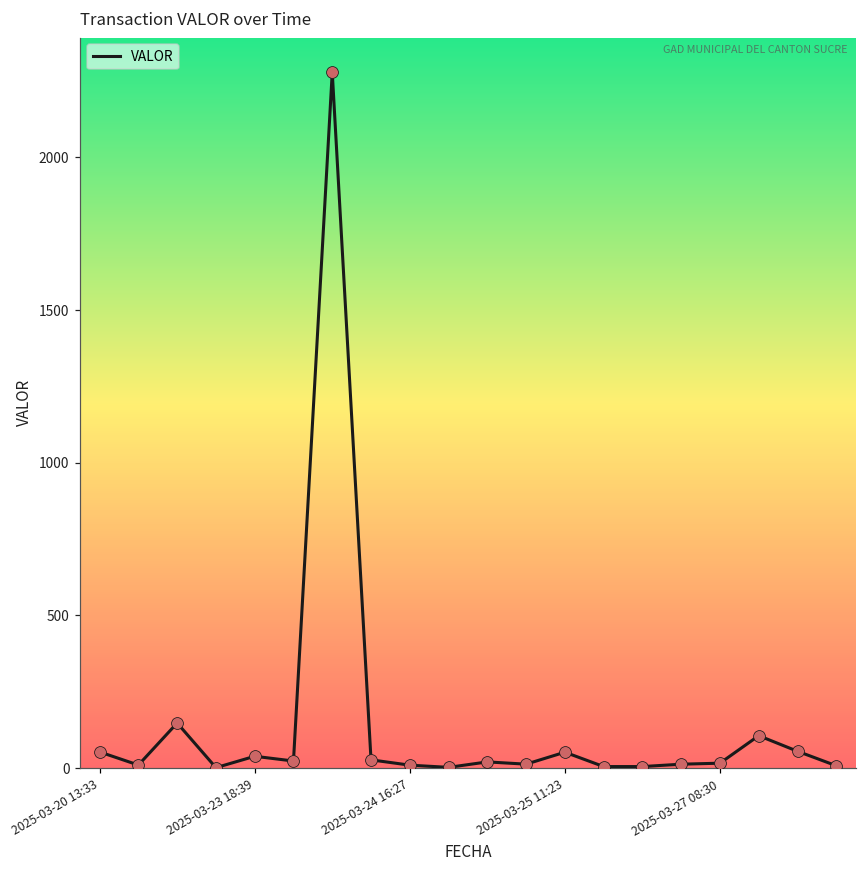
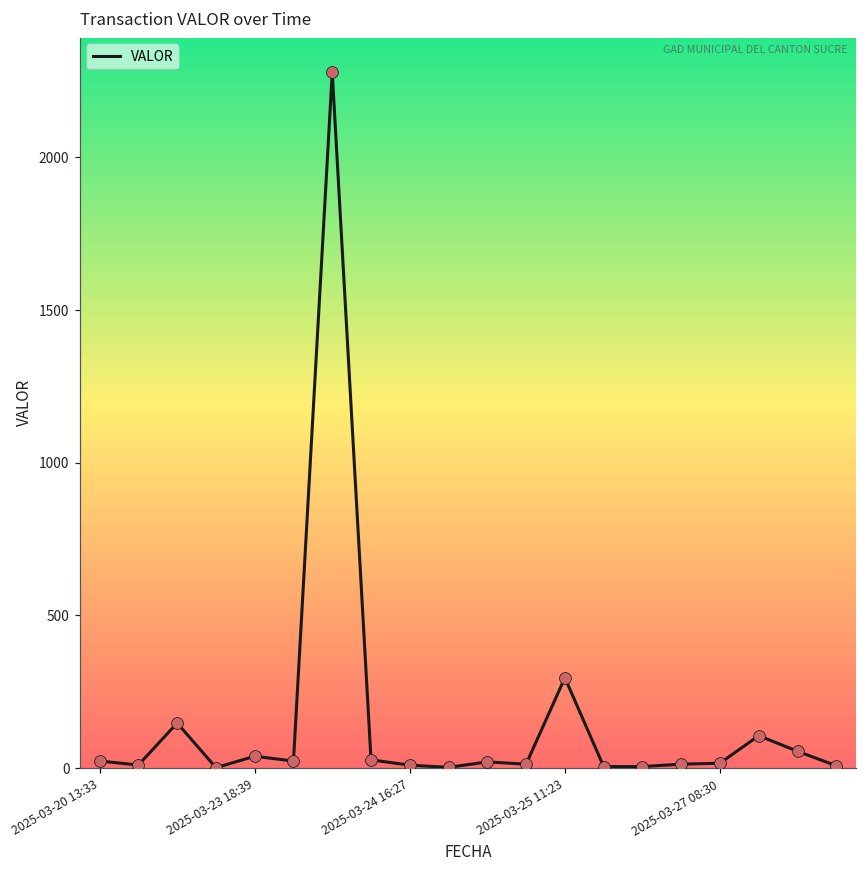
  {
-   "2025-03-20 13:33": 50,
+   "2025-03-20 13:33": 20,
    "2025-03-23 18:39": 40,
    "2025-03-24 16:27": 10,
-   "2025-03-25 11:23": 50,
+   "2025-03-25 11:23": 300,
    "2025-03-27 08:30": 20
  }
